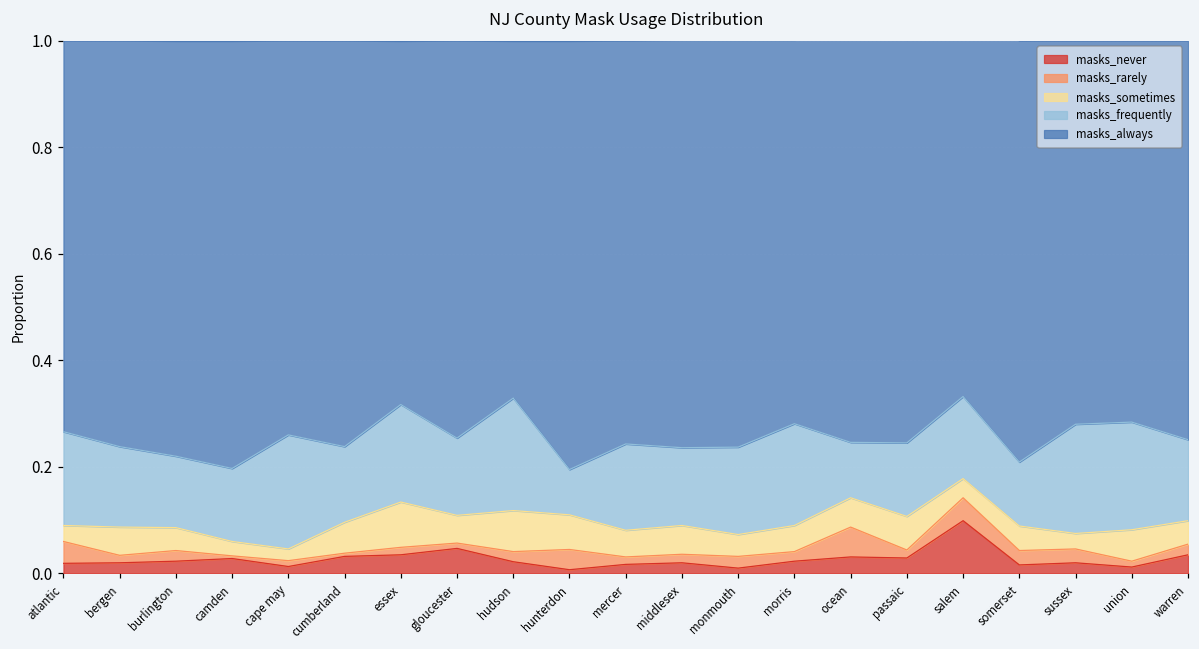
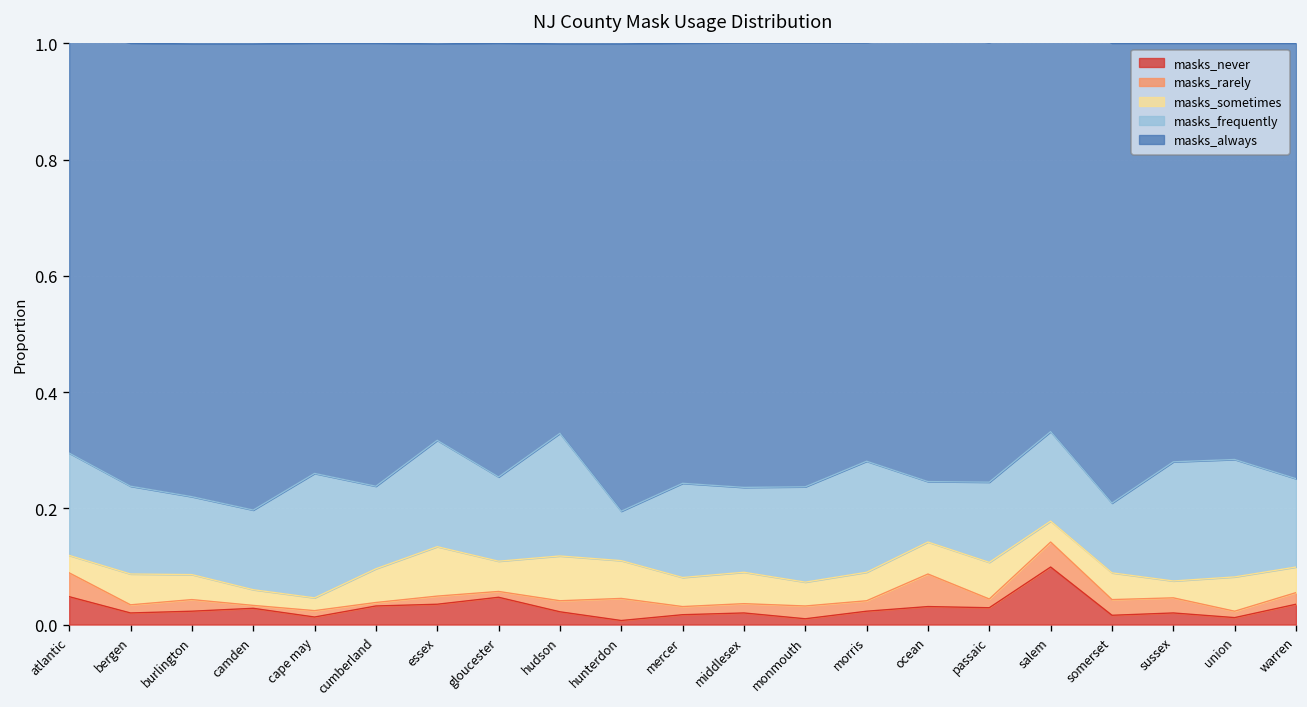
  {
    "masks_never": {
-     "atlantic": 0.02,
+     "atlantic": 0.05,
      "bergen": 0.02,
      "burlington": 0.02,
      "cape may": 0.01,
      "cumberland": 0.03,
      "essex": 0.04,
      "gloucester": 0.05,
      "hudson": 0.02,
      "hunterdon": 0.01,
      "mercer": 0.02,
      "middlesex": 0.02,
      "monmouth": 0.01,
      "morris": 0.02,
      "ocean": 0.03,
      "passaic": 0.03,
      "salem": 0.10,
      "somerset": 0.02,
      "sussex": 0.02,
      "union": 0.01,
      "warren": 0.04
    },
    "masks_rarely": {
      "atlantic": 0.04,
      "bergen": 0.01,
      "burlington": 0.02,
      "cape may": 0.01,
      "cumberland": 0.01,
      "essex": 0.01,
      "gloucester": 0.01,
      "hudson": 0.02,
      "hunterdon": 0.04,
      "mercer": 0.01,
      "middlesex": 0.02,
      "monmouth": 0.02,
      "morris": 0.02,
      "ocean": 0.06,
      "passaic": 0.01,
      "salem": 0.04,
      "somerset": 0.03,
      "sussex": 0.03,
      "union": 0.01,
      "warren": 0.02
    },
    "masks_sometimes": {
      "atlantic": 0.03,
      "bergen": 0.05,
      "burlington": 0.04,
      "camden": 0.03,
      "cape may": 0.02,
      "cumberland": 0.06,
      "essex": 0.09,
      "gloucester": 0.05,
      "hudson": 0.08,
      "hunterdon": 0.07,
      "mercer": 0.05,
      "middlesex": 0.05,
      "monmouth": 0.04,
      "morris": 0.05,
      "ocean": 0.05,
      "passaic": 0.06,
      "salem": 0.04,
      "somerset": 0.05,
      "sussex": 0.03,
      "union": 0.06,
      "warren": 0.04
    },
    "masks_frequently": {
      "atlantic": 0.18,
      "bergen": 0.15,
      "burlington": 0.13,
      "camden": 0.14,
      "cape may": 0.21,
      "cumberland": 0.14,
      "essex": 0.18,
      "gloucester": 0.15,
      "hudson": 0.21,
      "hunterdon": 0.09,
      "mercer": 0.16,
      "middlesex": 0.15,
      "monmouth": 0.16,
      "morris": 0.19,
      "ocean": 0.10,
      "passaic": 0.14,
      "salem": 0.15,
      "somerset": 0.12,
      "sussex": 0.20,
      "union": 0.20,
      "warren": 0.15
    },
    "masks_always": {
      "bergen": 0.76,
      "burlington": 0.78,
      "camden": 0.80,
      "cape may": 0.74,
      "cumberland": 0.76,
      "essex": 0.68,
      "gloucester": 0.75,
      "hudson": 0.67,
      "hunterdon": 0.80,
      "mercer": 0.76,
      "middlesex": 0.76,
      "monmouth": 0.76,
      "morris": 0.72,
      "passaic": 0.76,
      "somerset": 0.79,
      "sussex": 0.72,
      "union": 0.72,
      "warren": 0.75
    }
  }
